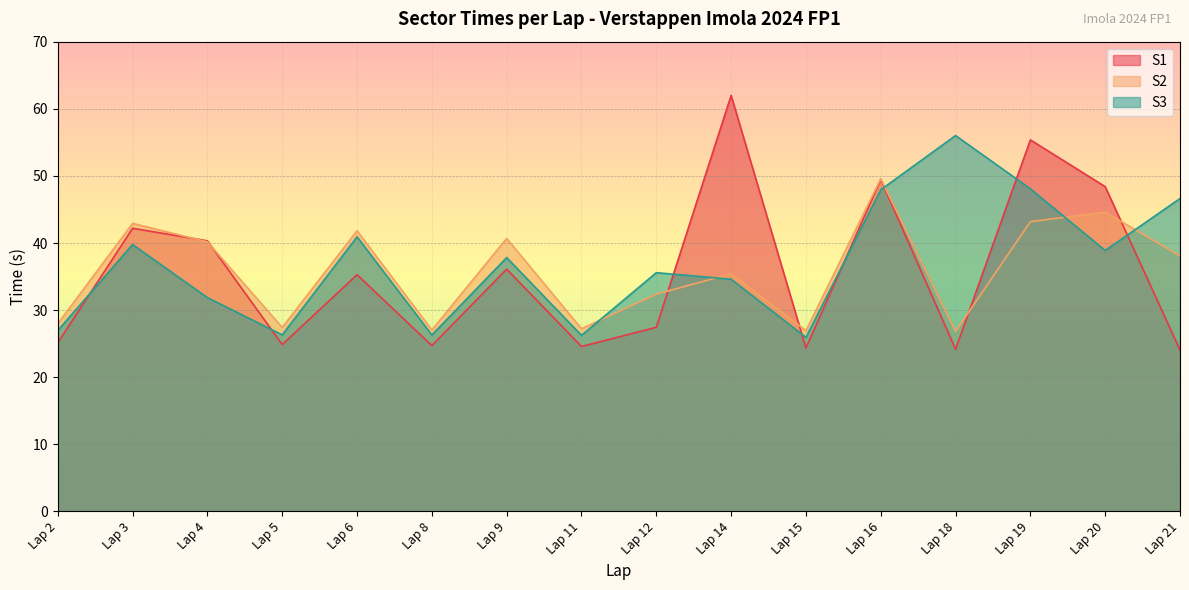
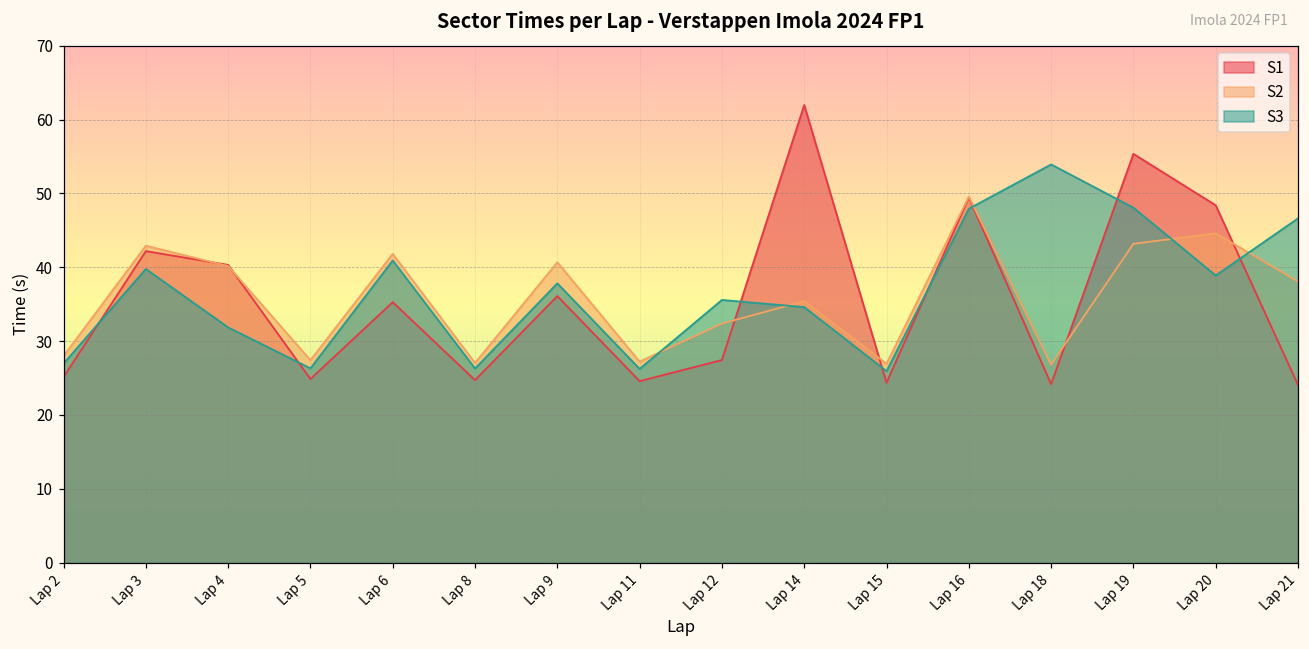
  {
    "S1": {
      "Lap 2": 25,
      "Lap 3": 42,
      "Lap 5": 25,
      "Lap 6": 35,
      "Lap 8": 25,
      "Lap 9": 36,
      "Lap 11": 25,
      "Lap 12": 27,
      "Lap 14": 62,
      "Lap 15": 24,
      "Lap 18": 24,
      "Lap 19": 55,
      "Lap 20": 48,
      "Lap 21": 24
    },
    "S2": {
      "Lap 2": 28,
      "Lap 3": 43,
      "Lap 5": 27,
      "Lap 6": 42,
      "Lap 8": 27,
      "Lap 9": 41,
      "Lap 11": 27,
      "Lap 12": 32,
      "Lap 14": 35,
      "Lap 15": 27,
      "Lap 18": 27,
      "Lap 19": 43,
      "Lap 20": 45,
      "Lap 21": 38
    },
    "S3": {
      "Lap 2": 27,
      "Lap 3": 40,
      "Lap 4": 32,
      "Lap 5": 26,
      "Lap 6": 41,
      "Lap 8": 26,
      "Lap 9": 38,
      "Lap 11": 26,
      "Lap 12": 36,
      "Lap 14": 35,
      "Lap 15": 26,
      "Lap 16": 48,
-     "Lap 18": 56,
+     "Lap 18": 54,
      "Lap 19": 48,
      "Lap 20": 39,
      "Lap 21": 47
    }
  }
